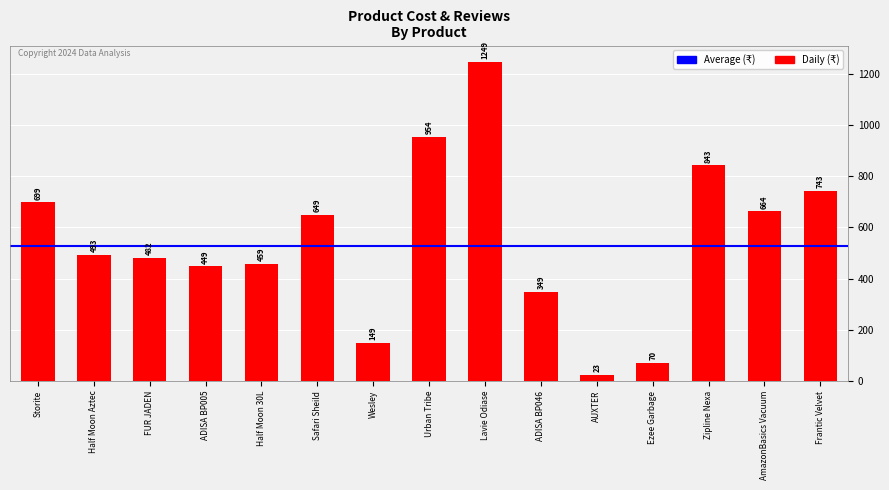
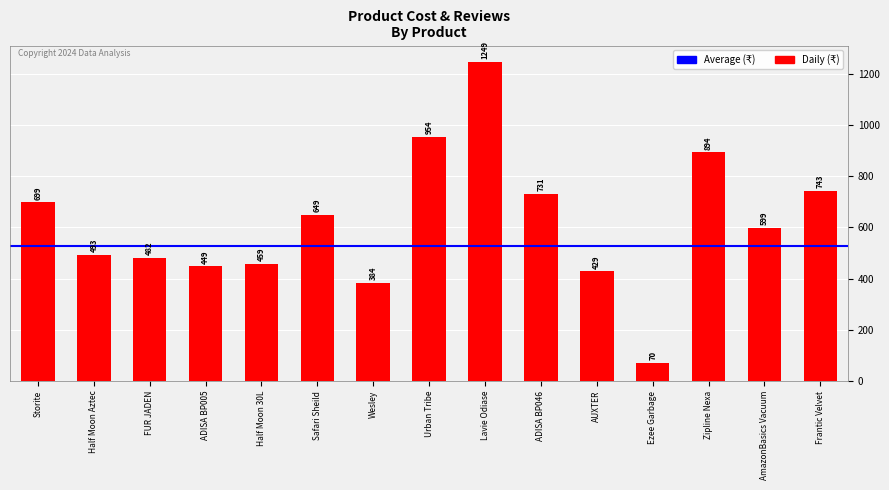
  {
    "Storite": 699,
    "Half Moon Aztec": 493,
    "FUR JADEN": 482,
    "ADISA BP005": 449,
    "Half Moon 30L": 459,
    "Safari Sheild": 649,
-   "Wesley": 149,
+   "Wesley": 384,
    "Urban Tribe": 954,
    "Lavie Odiase": 1249,
-   "ADISA BP046": 349,
-   "AUXTER": 23,
+   "ADISA BP046": 731,
+   "AUXTER": 429,
    "Ezee Garbage": 70,
-   "Zipline Nexa": 843,
-   "AmazonBasics Vacuum": 664,
+   "Zipline Nexa": 894,
+   "AmazonBasics Vacuum": 599,
    "Frantic Velvet": 743
  }
